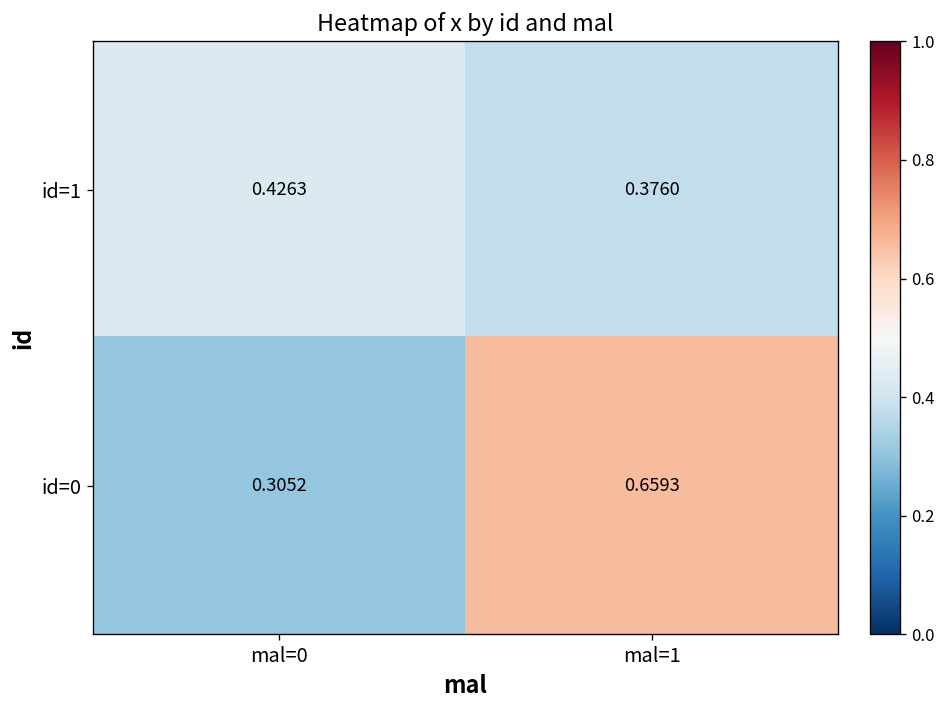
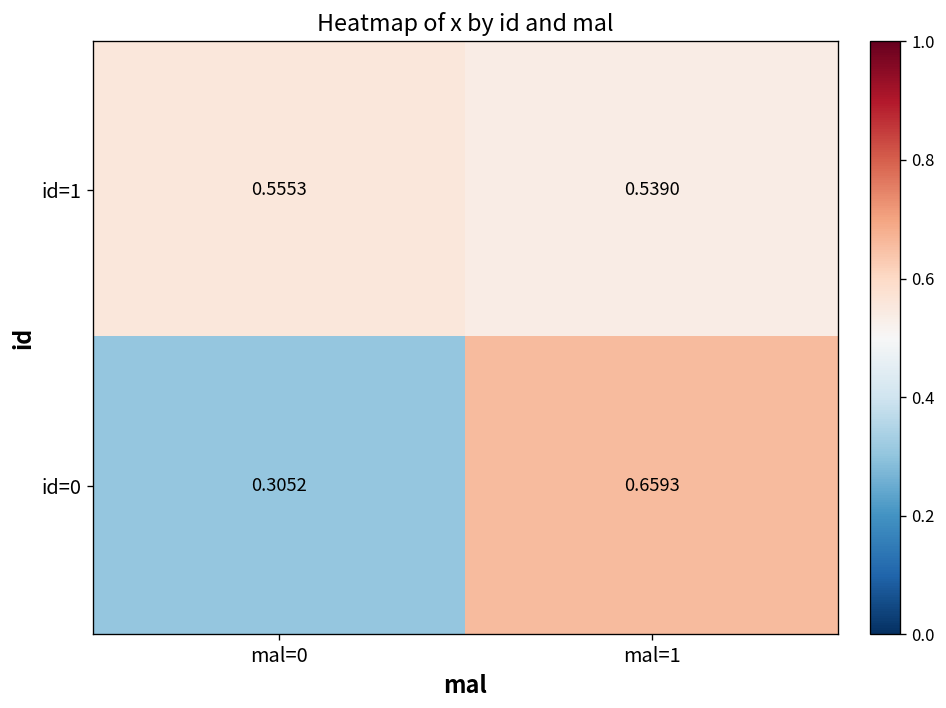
  {
    "id=1": {
-     "mal=0": 0.4263,
-     "mal=1": 0.3760
+     "mal=0": 0.5553,
+     "mal=1": 0.5390
    },
    "id=0": {
      "mal=0": 0.3052,
      "mal=1": 0.6593
    }
  }
